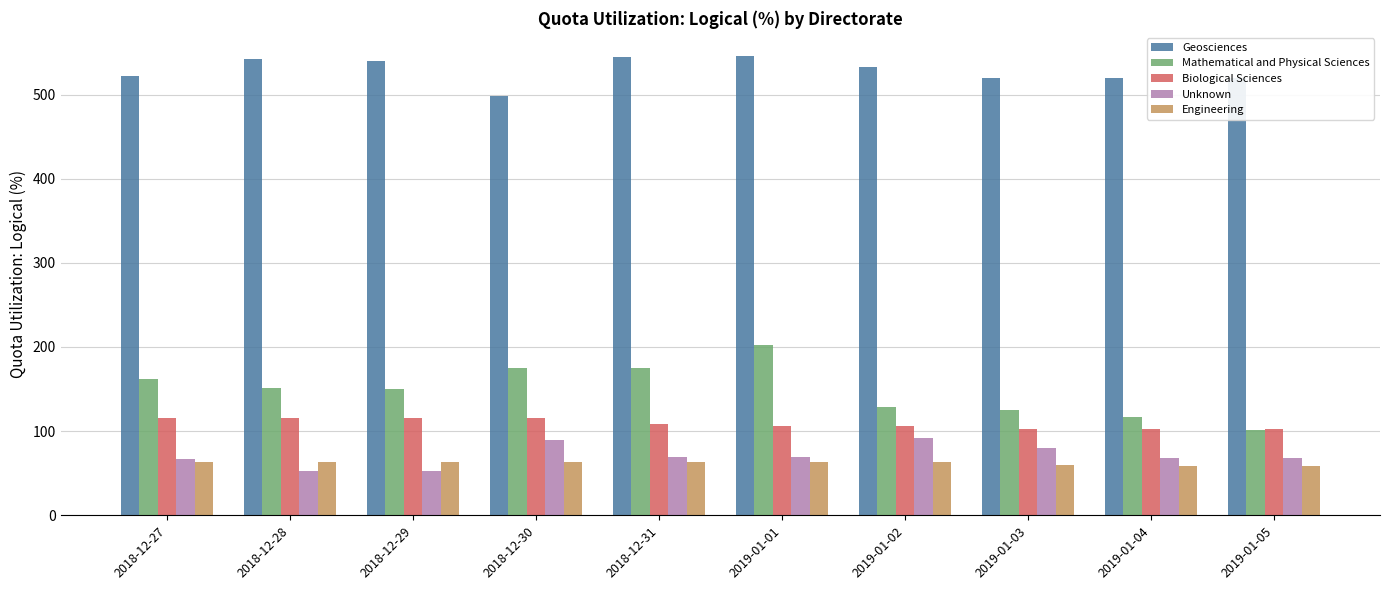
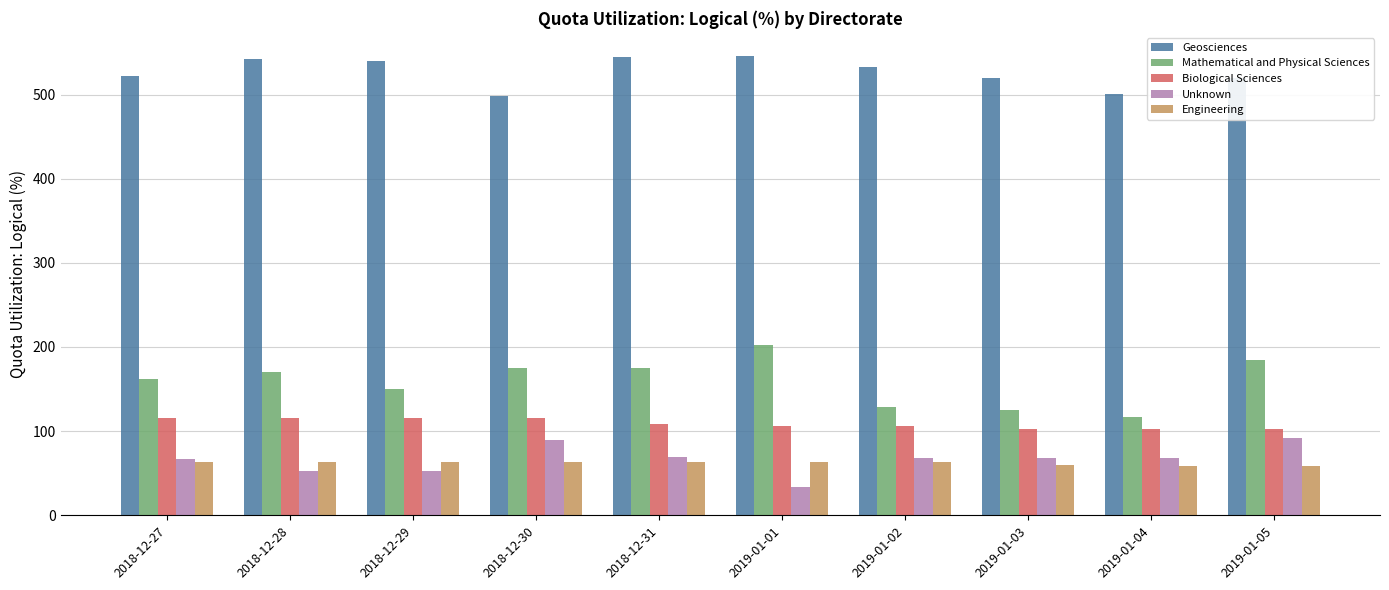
  {
    "Geosciences": {
      "2018-12-27": 520,
      "2018-12-28": 540,
      "2018-12-29": 540,
      "2018-12-30": 500,
      "2018-12-31": 540,
      "2019-01-01": 550,
      "2019-01-02": 530,
      "2019-01-03": 520,
-     "2019-01-04": 520
+     "2019-01-04": 500
    },
    "Mathematical and Physical Sciences": {
      "2018-12-27": 160,
-     "2018-12-28": 150,
+     "2018-12-28": 170,
      "2018-12-29": 150,
      "2018-12-30": 180,
      "2018-12-31": 170,
      "2019-01-01": 200,
      "2019-01-02": 130,
      "2019-01-03": 130,
      "2019-01-04": 120,
-     "2019-01-05": 100
+     "2019-01-05": 180
    },
    "Unknown": {
      "2018-12-27": 70,
      "2018-12-28": 50,
      "2018-12-29": 50,
      "2018-12-30": 90,
      "2018-12-31": 70,
-     "2019-01-01": 70,
-     "2019-01-02": 90,
-     "2019-01-03": 80,
+     "2019-01-01": 30,
+     "2019-01-02": 70,
+     "2019-01-03": 70,
      "2019-01-04": 70,
-     "2019-01-05": 70
+     "2019-01-05": 90
    }
  }
